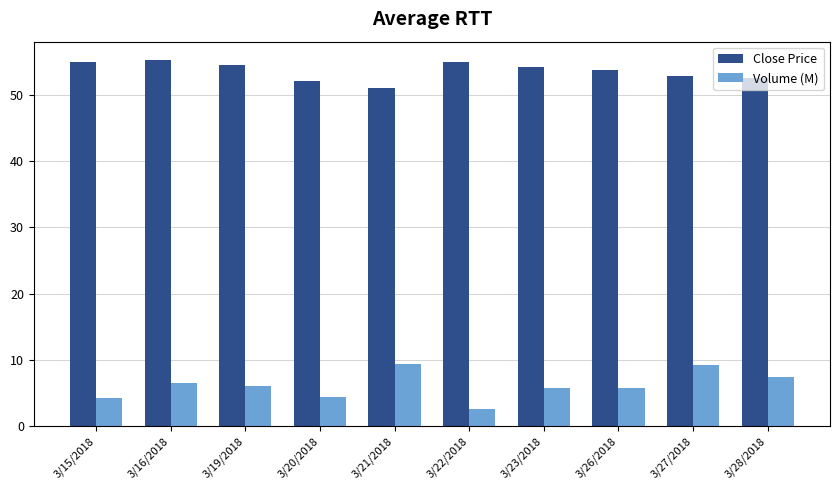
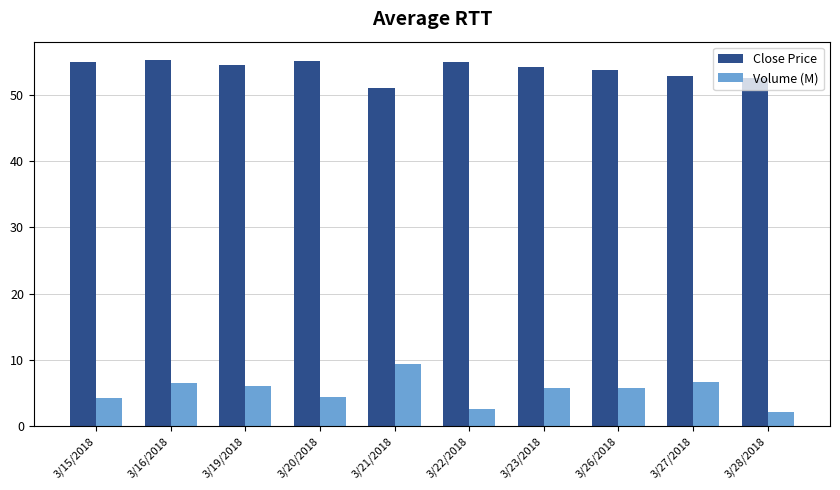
  {
    "Close Price": {
      "3/15/2018": 55,
      "3/16/2018": 55,
      "3/19/2018": 55,
-     "3/20/2018": 52,
+     "3/20/2018": 55,
      "3/21/2018": 51,
      "3/22/2018": 55,
      "3/23/2018": 54,
      "3/26/2018": 54,
      "3/27/2018": 53
    },
    "Volume (M)": {
      "3/15/2018": 4,
      "3/16/2018": 7,
      "3/19/2018": 6,
      "3/20/2018": 4,
      "3/21/2018": 9,
      "3/22/2018": 3,
      "3/23/2018": 6,
      "3/26/2018": 6,
-     "3/27/2018": 9,
-     "3/28/2018": 7
+     "3/27/2018": 7,
+     "3/28/2018": 2
    }
  }
